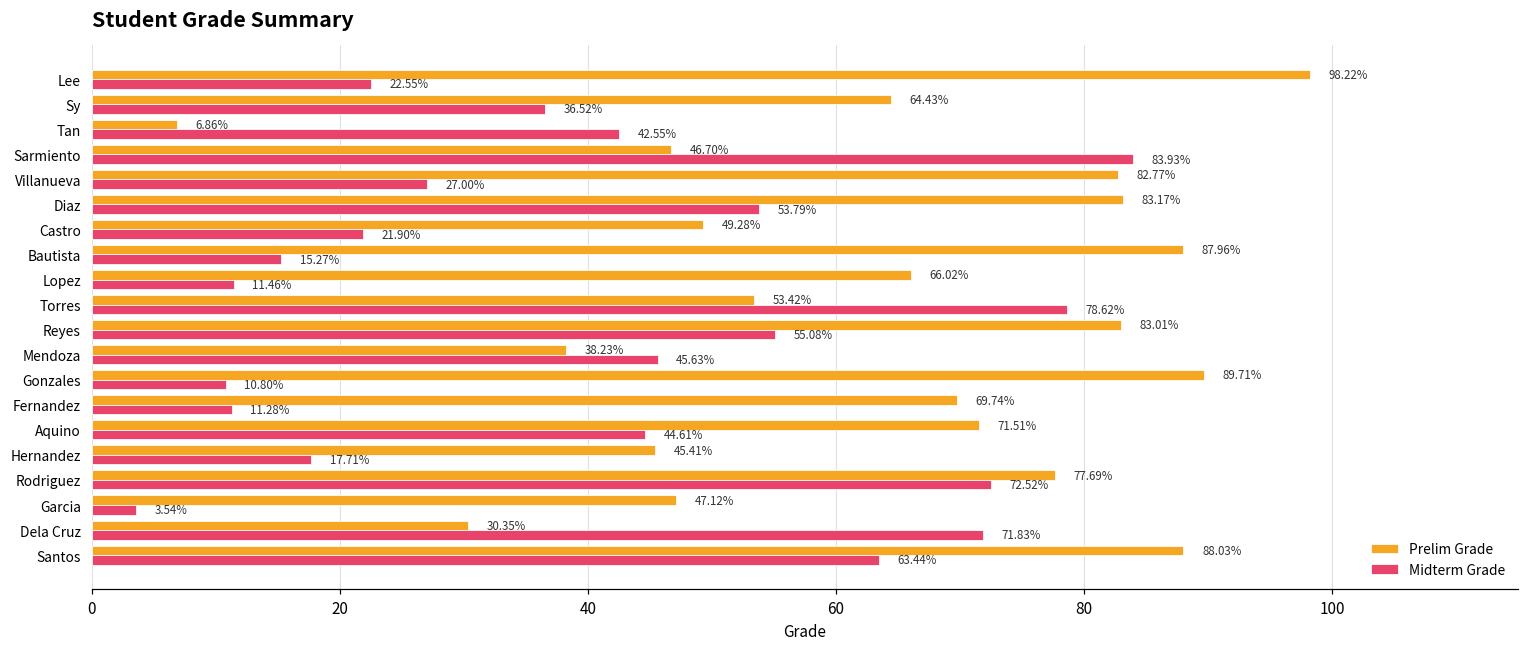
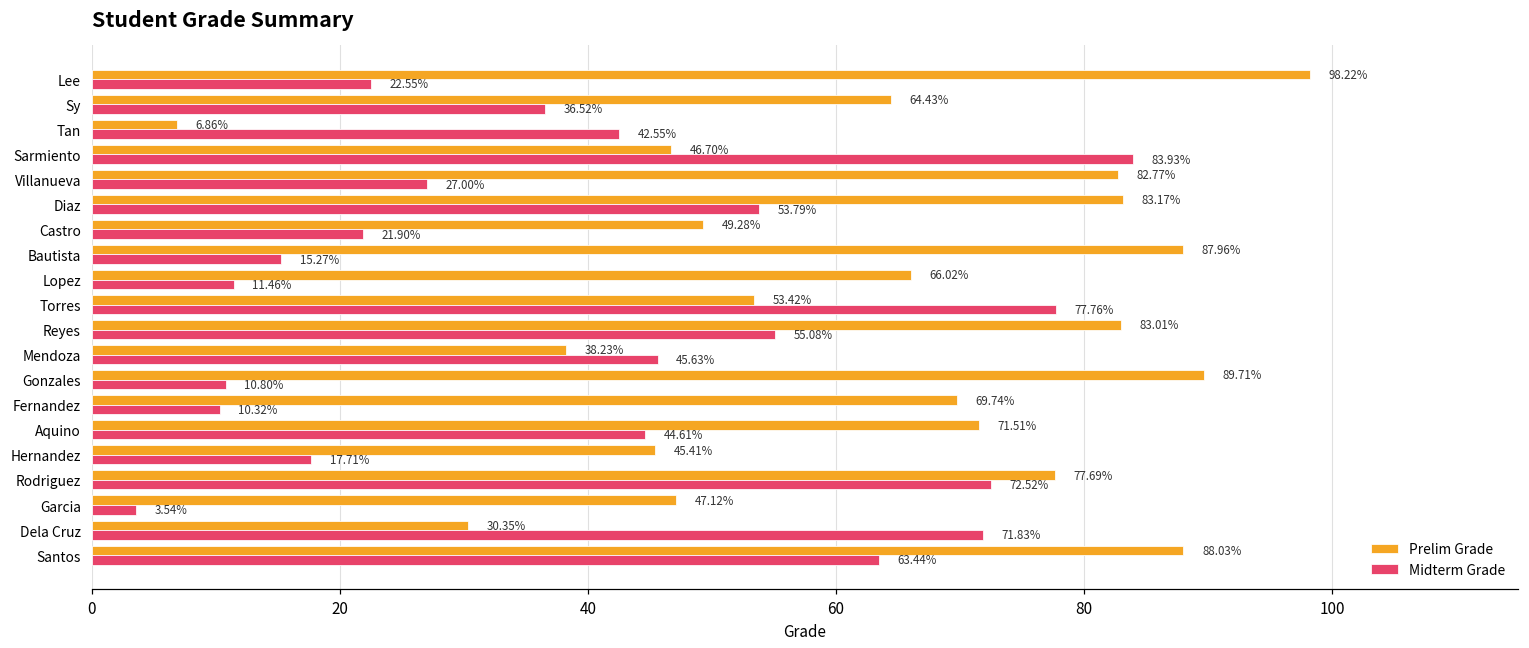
  {
    "Prelim Grade": {
      "Lee": "98.22%",
      "Sy": "64.43%",
      "Tan": "6.86%",
      "Sarmiento": "46.70%",
      "Villanueva": "82.77%",
      "Diaz": "83.17%",
      "Castro": "49.28%",
      "Bautista": "87.96%",
      "Lopez": "66.02%",
      "Torres": "53.42%",
      "Reyes": "83.01%",
      "Mendoza": "38.23%",
      "Gonzales": "89.71%",
      "Fernandez": "69.74%",
      "Aquino": "71.51%",
      "Hernandez": "45.41%",
      "Rodriguez": "77.69%",
      "Garcia": "47.12%",
      "Dela Cruz": "30.35%",
      "Santos": "88.03%"
    },
    "Midterm Grade": {
      "Lee": "22.55%",
      "Sy": "36.52%",
      "Tan": "42.55%",
      "Sarmiento": "83.93%",
      "Villanueva": "27.00%",
      "Diaz": "53.79%",
      "Castro": "21.90%",
      "Bautista": "15.27%",
      "Lopez": "11.46%",
-     "Torres": "78.62%",
+     "Torres": "77.76%",
      "Reyes": "55.08%",
      "Mendoza": "45.63%",
      "Gonzales": "10.80%",
-     "Fernandez": "11.28%",
+     "Fernandez": "10.32%",
      "Aquino": "44.61%",
      "Hernandez": "17.71%",
      "Rodriguez": "72.52%",
      "Garcia": "3.54%",
      "Dela Cruz": "71.83%",
      "Santos": "63.44%"
    }
  }
